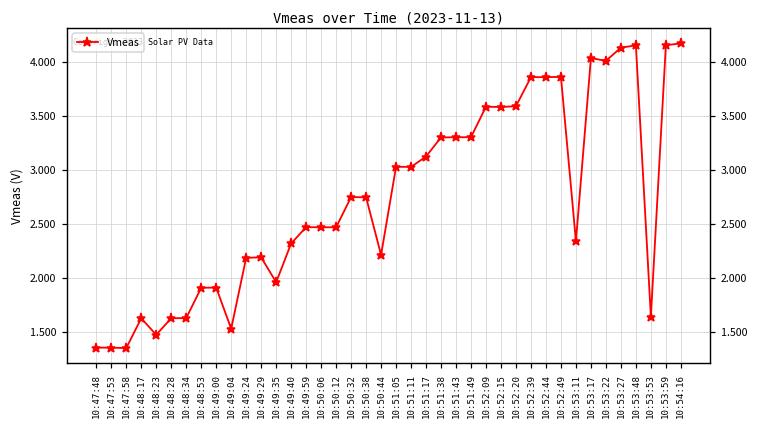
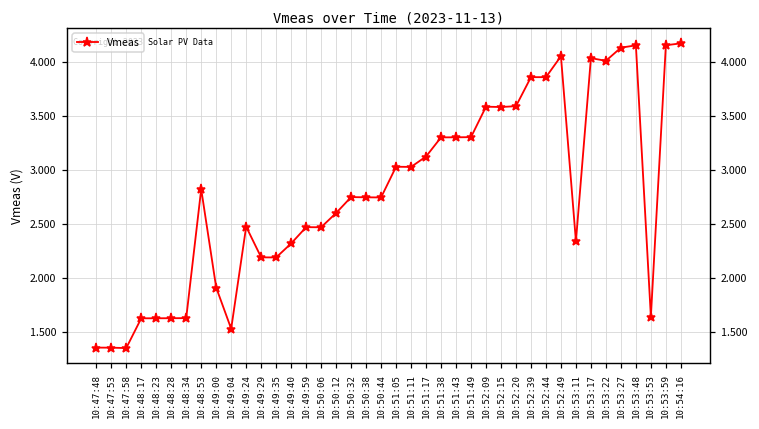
  {
    "10:47:48": 1.4,
    "10:47:53": 1.4,
    "10:47:58": 1.3,
    "10:48:17": 1.6,
-   "10:48:23": 1.5,
+   "10:48:23": 1.6,
    "10:48:28": 1.6,
    "10:48:34": 1.6,
-   "10:48:53": 1.9,
+   "10:48:53": 2.8,
    "10:49:00": 1.9,
    "10:49:04": 1.5,
-   "10:49:24": 2.2,
+   "10:49:24": 2.5,
    "10:49:29": 2.2,
-   "10:49:35": 2.0,
+   "10:49:35": 2.2,
    "10:49:40": 2.3,
    "10:49:59": 2.5,
    "10:50:06": 2.5,
-   "10:50:12": 2.5,
+   "10:50:12": 2.6,
    "10:50:32": 2.7,
    "10:50:38": 2.7,
-   "10:50:44": 2.2,
+   "10:50:44": 2.7,
    "10:51:05": 3.0,
    "10:51:11": 3.0,
    "10:51:17": 3.1,
    "10:51:38": 3.3,
    "10:51:43": 3.3,
    "10:51:49": 3.3,
    "10:52:09": 3.6,
    "10:52:15": 3.6,
    "10:52:20": 3.6,
    "10:52:39": 3.9,
    "10:52:44": 3.9,
-   "10:52:49": 3.9,
+   "10:52:49": 4.1,
    "10:53:11": 2.3,
    "10:53:17": 4.0,
    "10:53:22": 4.0,
    "10:53:27": 4.1,
    "10:53:48": 4.2,
    "10:53:53": 1.6,
    "10:53:59": 4.2,
    "10:54:16": 4.2
  }
